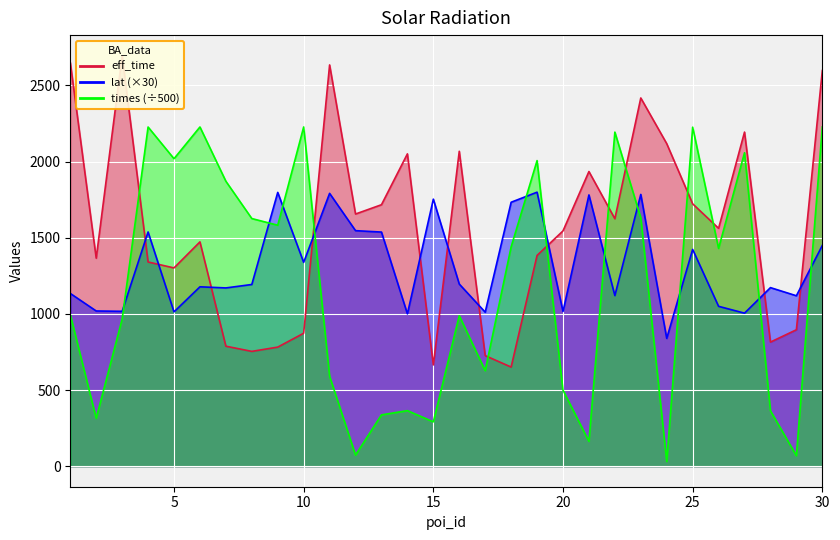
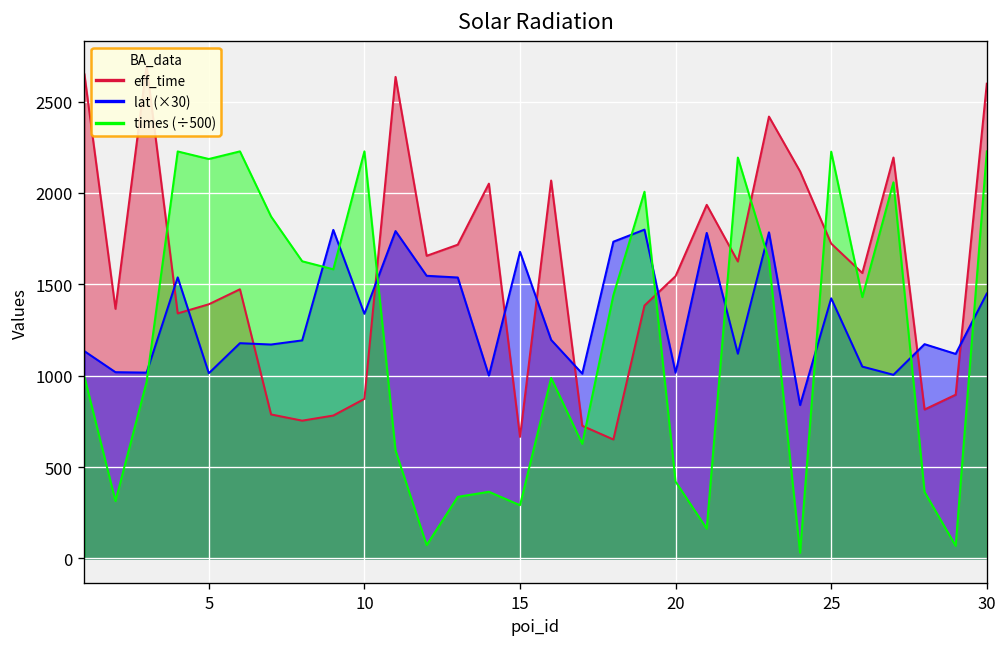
  {
    "eff_time": {
-     "5": 1300,
+     "5": 1390,
      "10": 870,
      "15": 670,
      "20": 1550,
      "25": 1720,
      "30": 2600
    },
    "lat (×30)": {
      "5": 1010,
      "10": 1340,
-     "15": 1750,
+     "15": 1680,
      "20": 1020,
      "25": 1420,
      "30": 1450
    },
    "times (÷500)": {
-     "5": 2020,
+     "5": 2190,
      "10": 2230,
      "15": 290,
-     "20": 500,
+     "20": 420,
      "25": 2230,
      "30": 2230
    }
  }
